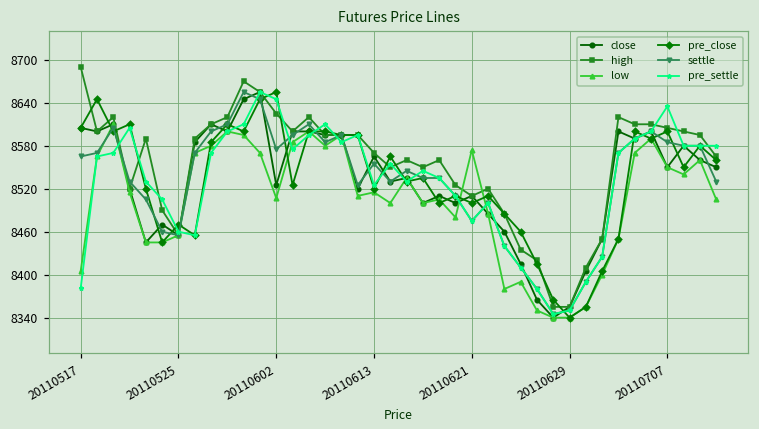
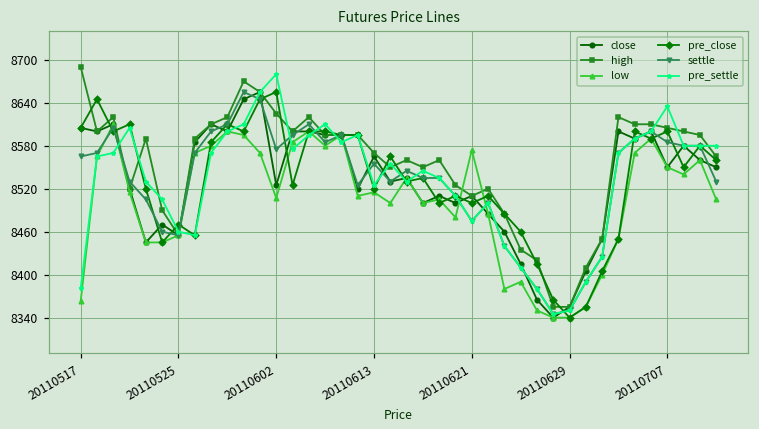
  {
    "low": {
-     "20110517": 8410,
+     "20110517": 8360,
      "20110602": 8510,
      "20110613": 8520,
      "20110621": 8570
    },
    "pre_settle": {
      "20110517": 8380,
      "20110525": 8460,
-     "20110602": 8650,
+     "20110602": 8680,
      "20110613": 8530,
      "20110707": 8640
    }
  }
